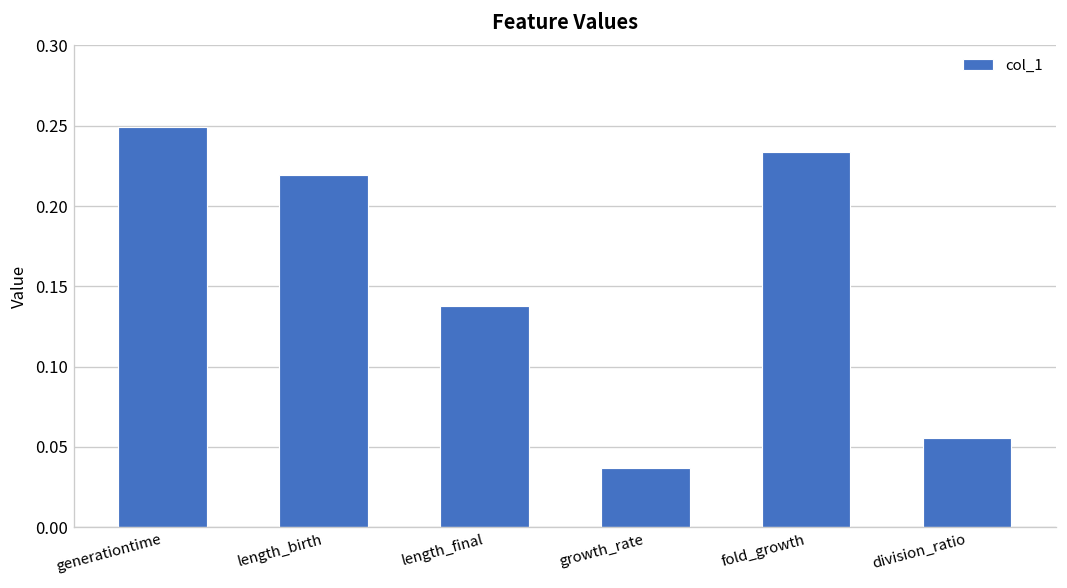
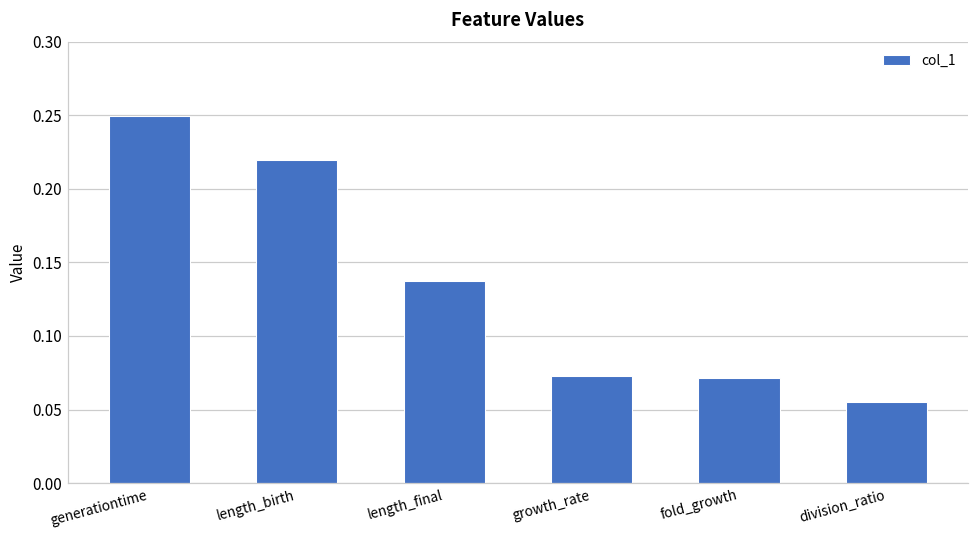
  {
    "generationtime": 0.249,
    "length_birth": 0.220,
    "length_final": 0.138,
-   "growth_rate": 0.037,
-   "fold_growth": 0.234,
+   "growth_rate": 0.073,
+   "fold_growth": 0.071,
    "division_ratio": 0.055
  }
